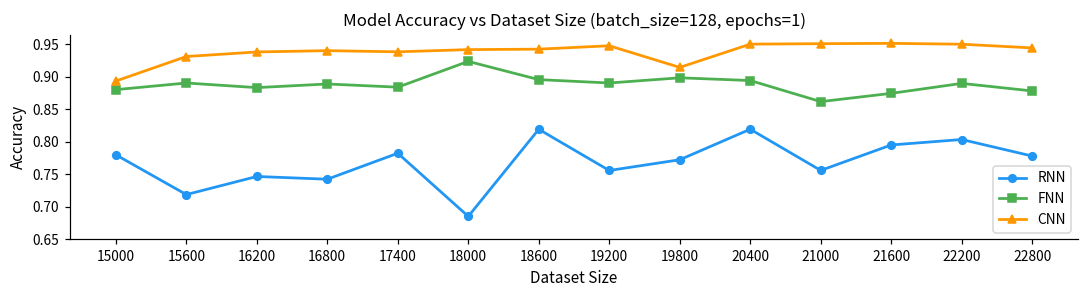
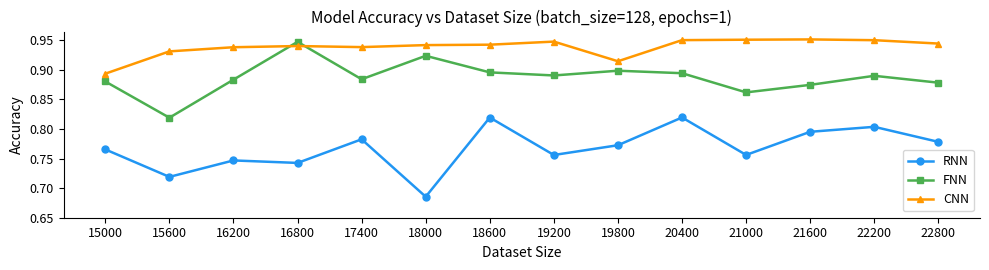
  {
    "RNN": {
-     "15000": 0.78,
+     "15000": 0.77,
      "15600": 0.72,
      "16200": 0.75,
      "16800": 0.74,
      "17400": 0.78,
      "18000": 0.69,
      "18600": 0.82,
      "19200": 0.76,
      "19800": 0.77,
      "20400": 0.82,
      "21000": 0.76,
      "21600": 0.80,
      "22200": 0.80,
      "22800": 0.78
    },
    "FNN": {
      "15000": 0.88,
-     "15600": 0.89,
+     "15600": 0.82,
      "16200": 0.88,
-     "16800": 0.89,
+     "16800": 0.95,
      "17400": 0.88,
      "18000": 0.92,
      "18600": 0.90,
      "19200": 0.89,
      "19800": 0.90,
      "20400": 0.89,
      "21000": 0.86,
      "21600": 0.87,
      "22200": 0.89,
      "22800": 0.88
    },
    "CNN": {
      "15000": 0.89,
      "15600": 0.93,
      "16200": 0.94,
      "16800": 0.94,
      "17400": 0.94,
      "18000": 0.94,
      "18600": 0.94,
      "19200": 0.95,
      "19800": 0.91,
      "20400": 0.95,
      "21000": 0.95,
      "21600": 0.95,
      "22200": 0.95,
      "22800": 0.94
    }
  }
